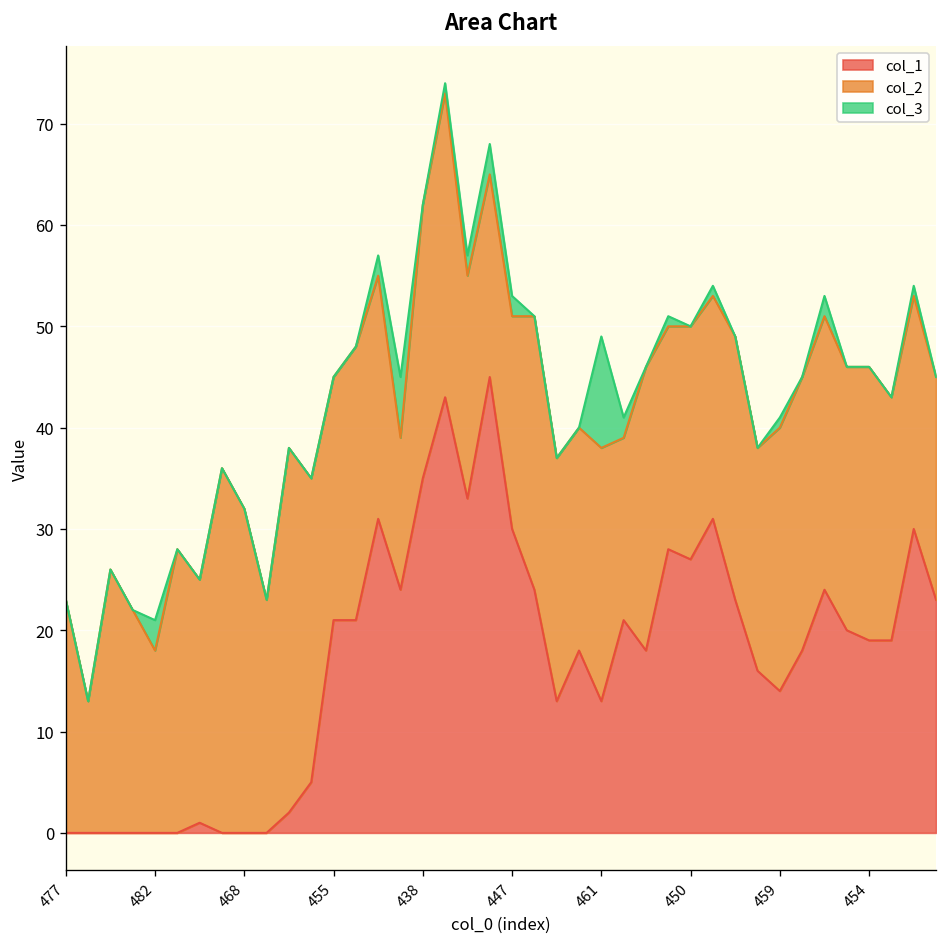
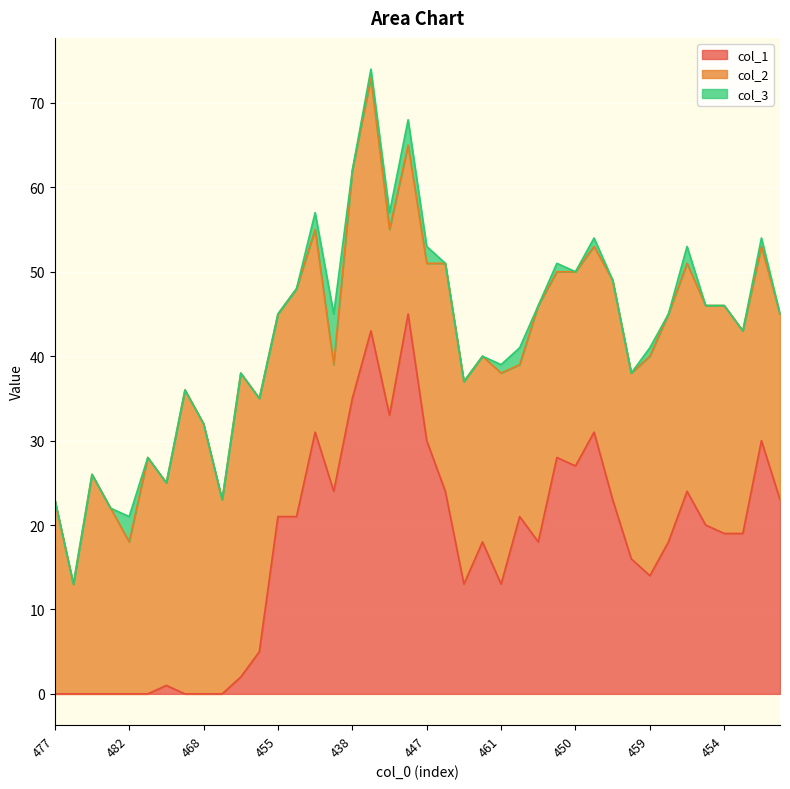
  {
    "col_3": {
      "482": 3,
-     "461": 11
+     "461": 1
    }
  }
